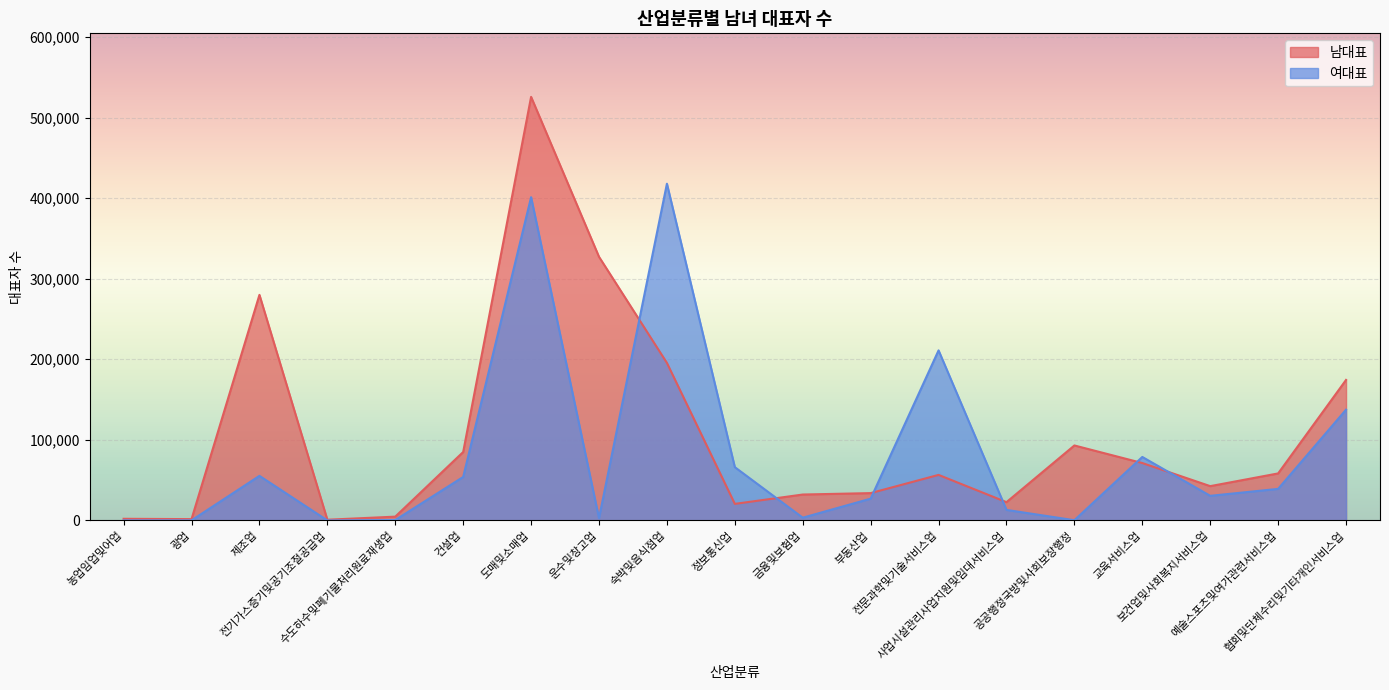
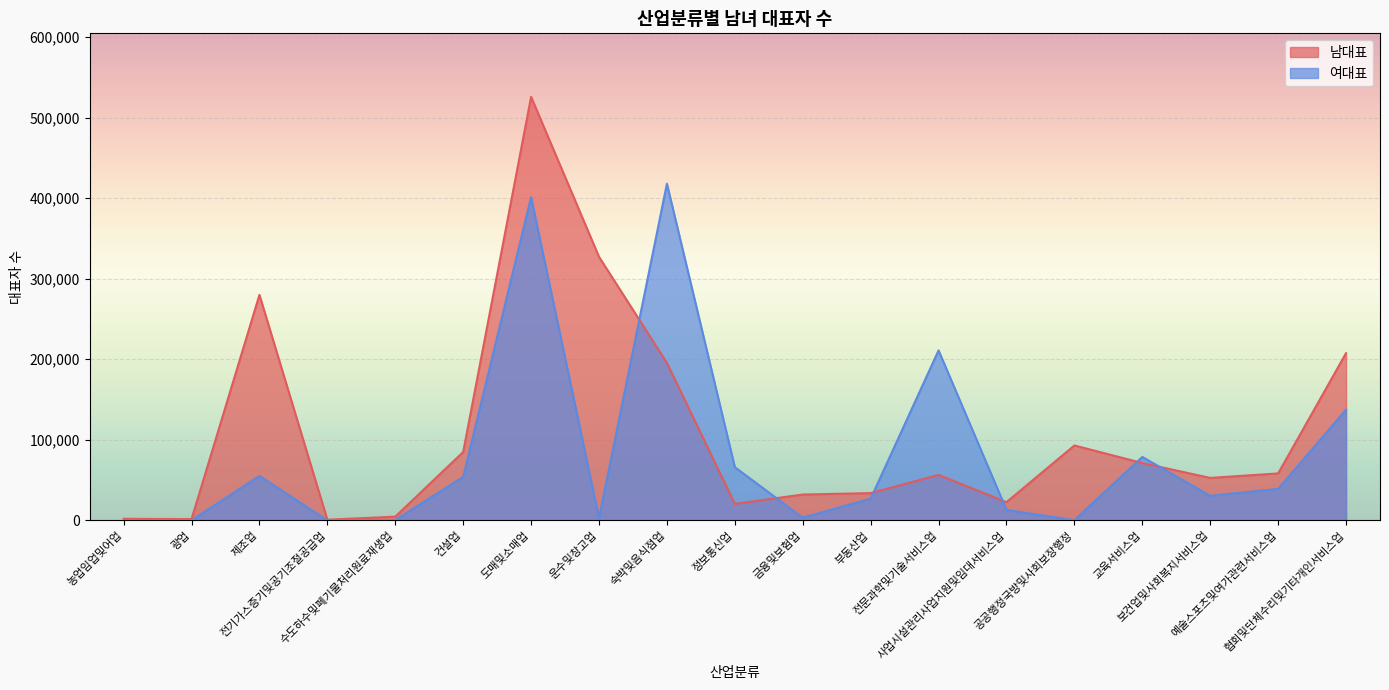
  {
    "남대표": {
      "제조업": "280,000",
      "수도하수및폐기물처리원료재생업": "0",
      "건설업": "80,000",
      "도매및소매업": "530,000",
      "운수및창고업": "330,000",
      "숙박및음식점업": "200,000",
      "정보통신업": "20,000",
      "금융및보험업": "30,000",
      "부동산업": "30,000",
      "전문과학및기술서비스업": "60,000",
      "사업시설관리사업지원및임대서비스업": "20,000",
      "공공행정국방및사회보장행정": "90,000",
      "교육서비스업": "70,000",
-     "보건업및사회복지서비스업": "40,000",
+     "보건업및사회복지서비스업": "50,000",
      "예술스포츠및여가관련서비스업": "60,000",
-     "협회및단체수리및기타개인서비스업": "170,000"
+     "협회및단체수리및기타개인서비스업": "210,000"
    },
    "여대표": {
      "제조업": "60,000",
      "수도하수및폐기물처리원료재생업": "0",
      "건설업": "50,000",
      "도매및소매업": "400,000",
      "운수및창고업": "0",
      "숙박및음식점업": "420,000",
      "정보통신업": "70,000",
      "금융및보험업": "0",
      "부동산업": "30,000",
      "전문과학및기술서비스업": "210,000",
      "사업시설관리사업지원및임대서비스업": "10,000",
      "공공행정국방및사회보장행정": "0",
      "교육서비스업": "80,000",
      "보건업및사회복지서비스업": "30,000",
      "예술스포츠및여가관련서비스업": "40,000",
      "협회및단체수리및기타개인서비스업": "140,000"
    }
  }
